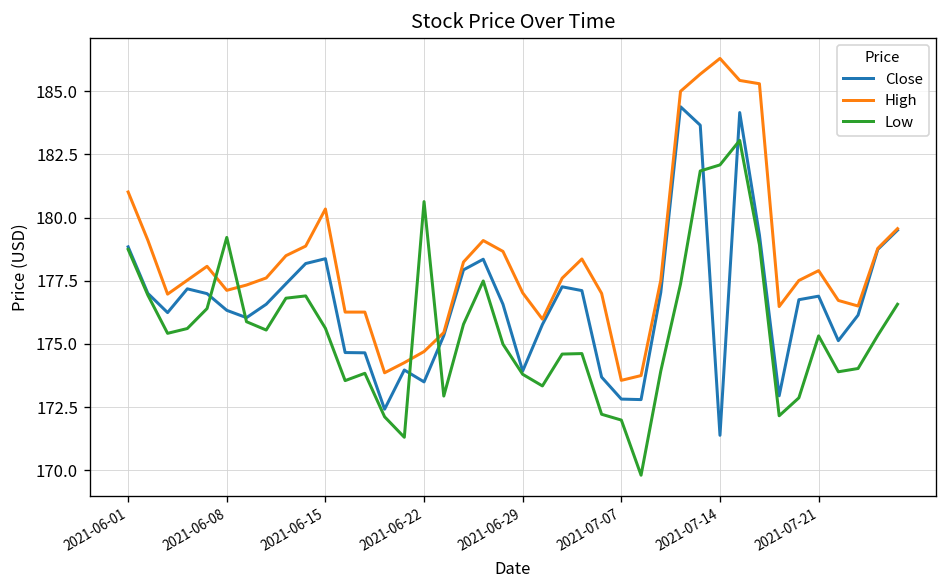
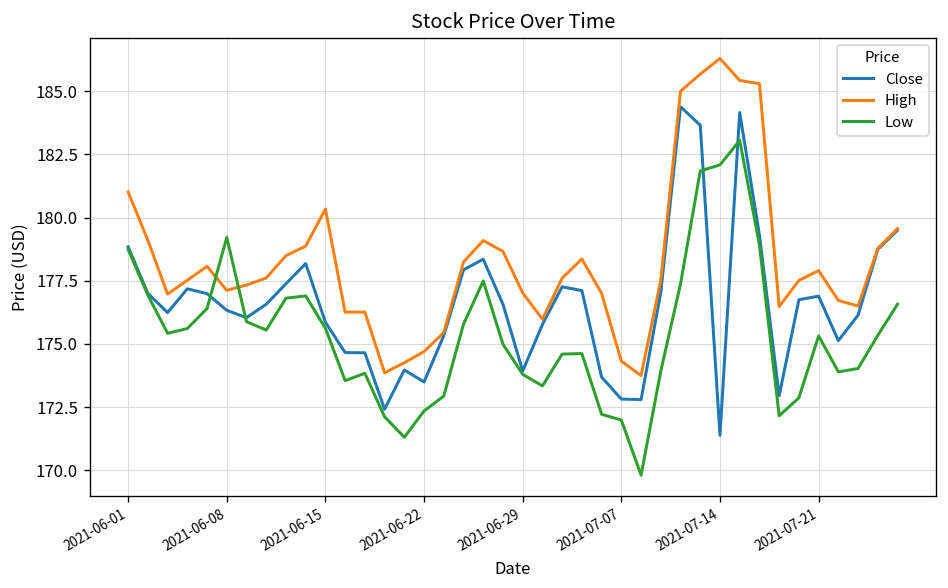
  {
    "Close": {
      "2021-06-08": 176.3,
-     "2021-06-15": 178.4,
+     "2021-06-15": 175.9,
      "2021-06-22": 173.5,
      "2021-06-29": 173.9,
      "2021-07-07": 172.8,
      "2021-07-14": 171.4,
      "2021-07-21": 176.9
    },
    "High": {
      "2021-06-01": 181.0,
      "2021-06-08": 177.1,
      "2021-06-15": 180.3,
      "2021-06-22": 174.7,
      "2021-06-29": 177.0,
-     "2021-07-07": 173.6,
+     "2021-07-07": 174.3,
      "2021-07-14": 186.3,
      "2021-07-21": 177.9
    },
    "Low": {
      "2021-06-08": 179.2,
      "2021-06-15": 175.6,
-     "2021-06-22": 180.6,
+     "2021-06-22": 172.4,
      "2021-06-29": 173.8,
      "2021-07-07": 172.0,
      "2021-07-14": 182.1,
      "2021-07-21": 175.3
    }
  }
